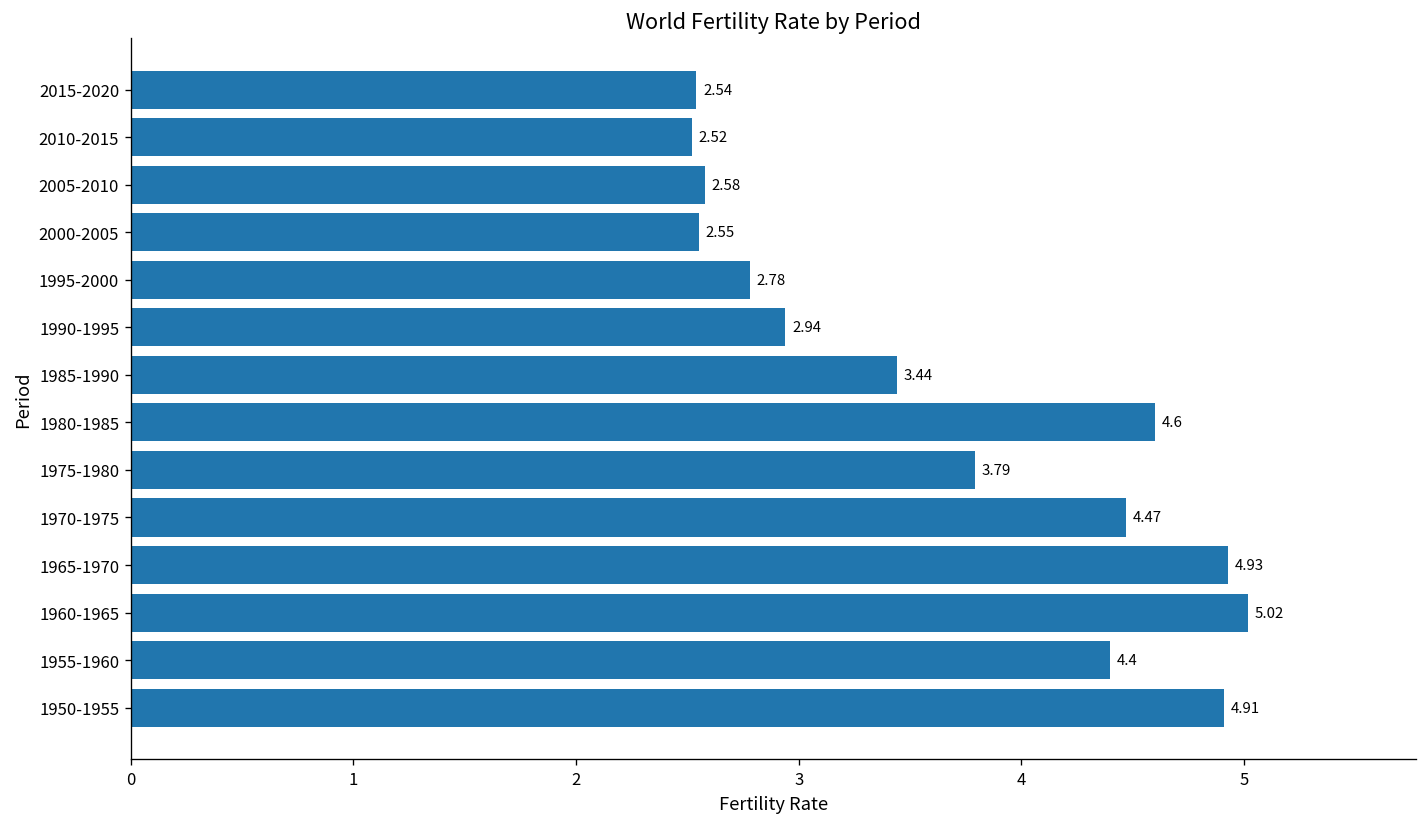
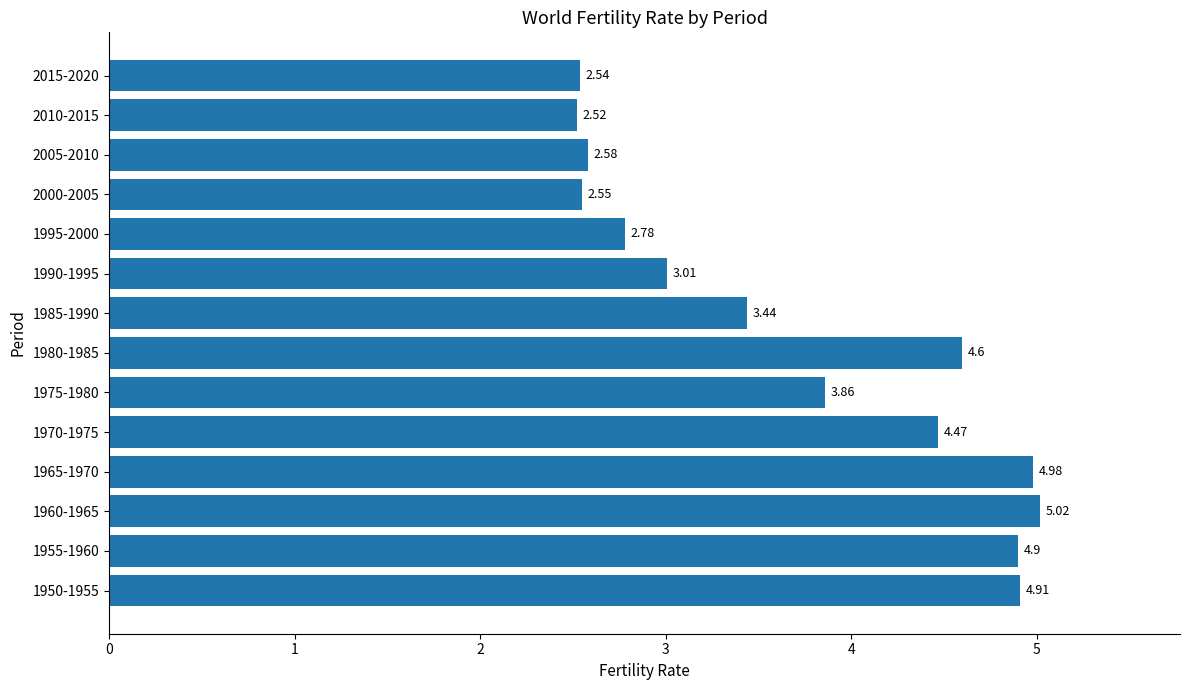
  {
    "2015-2020": 2.54,
    "2010-2015": 2.52,
    "2005-2010": 2.58,
    "2000-2005": 2.55,
    "1995-2000": 2.78,
-   "1990-1995": 2.94,
+   "1990-1995": 3.01,
    "1985-1990": 3.44,
    "1980-1985": 4.6,
-   "1975-1980": 3.79,
+   "1975-1980": 3.86,
    "1970-1975": 4.47,
-   "1965-1970": 4.93,
+   "1965-1970": 4.98,
    "1960-1965": 5.02,
-   "1955-1960": 4.4,
+   "1955-1960": 4.9,
    "1950-1955": 4.91
  }
